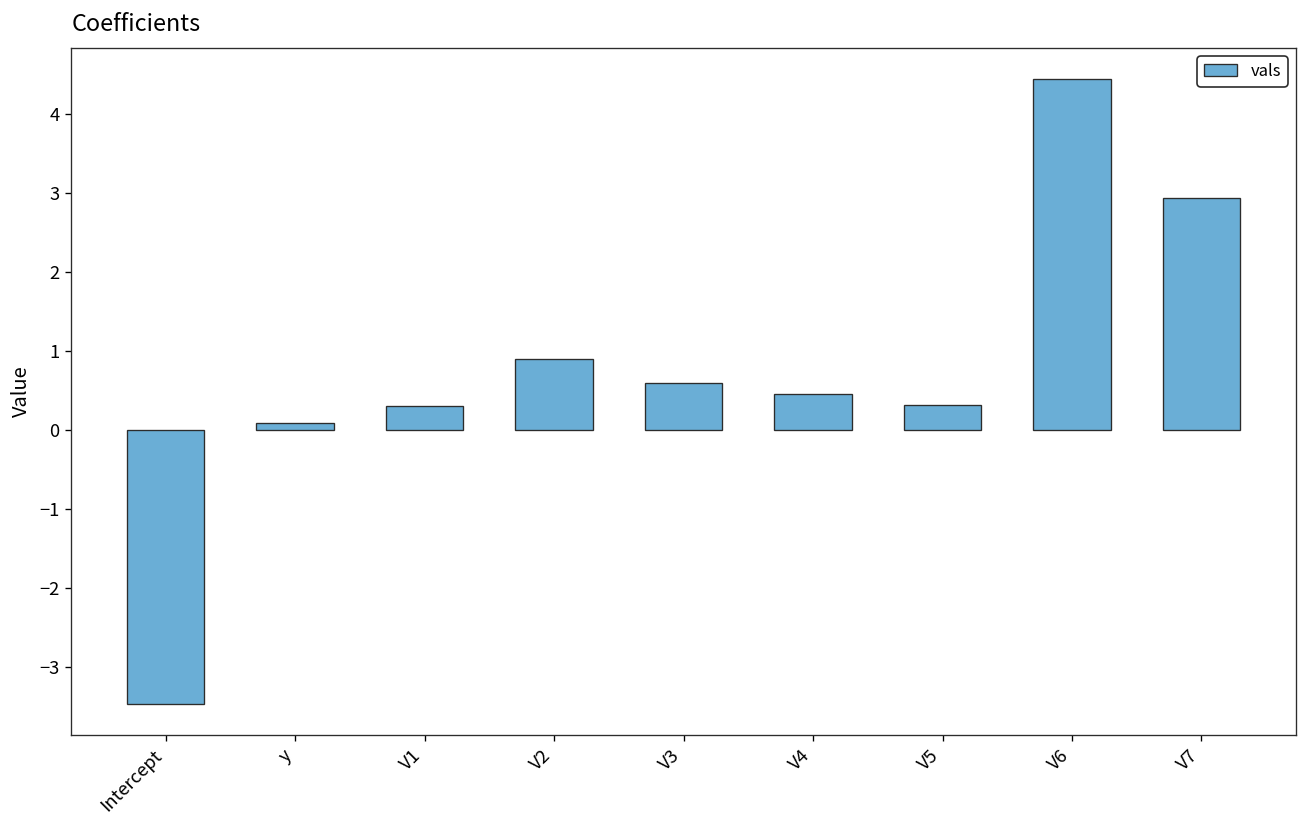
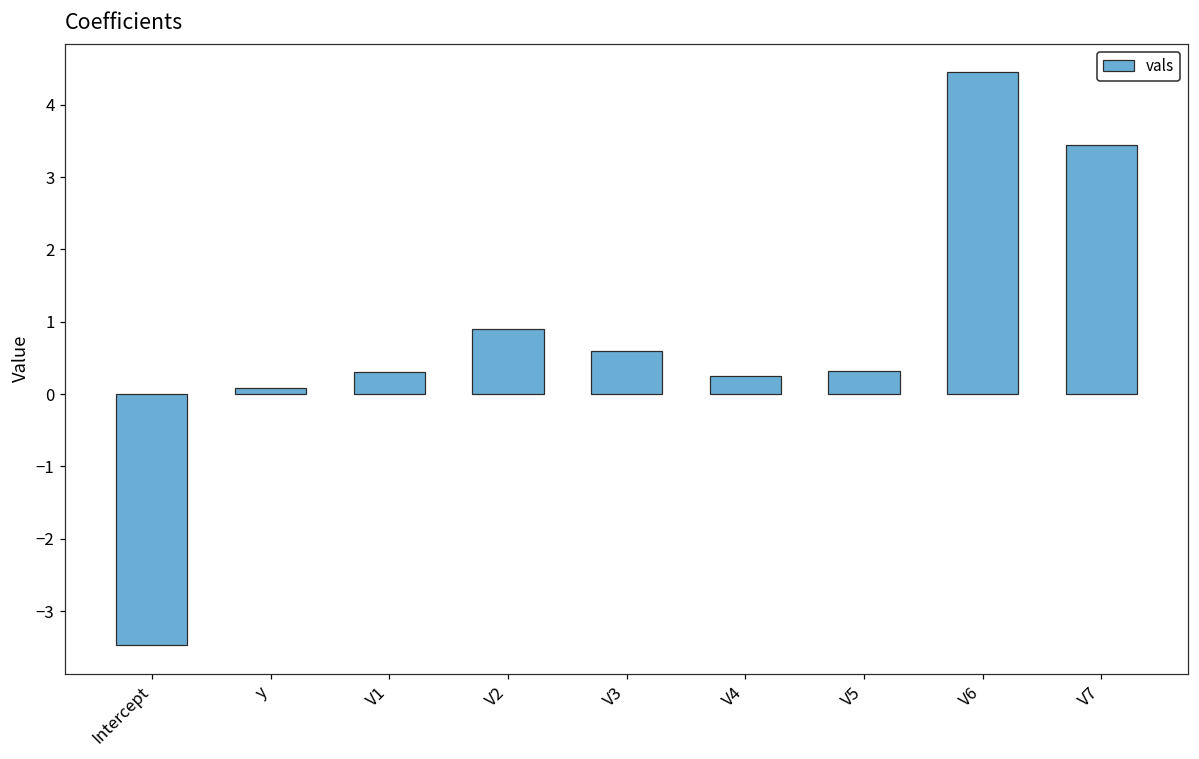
  {
    "Intercept": -3.5,
    "y": 0.1,
    "V1": 0.3,
    "V2": 0.9,
    "V3": 0.6,
-   "V4": 0.5,
+   "V4": 0.3,
    "V5": 0.3,
    "V6": 4.4,
-   "V7": 2.9
+   "V7": 3.4
  }
